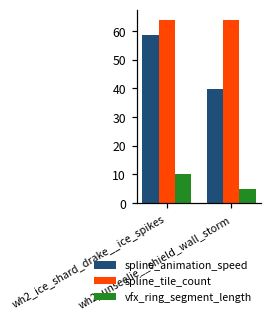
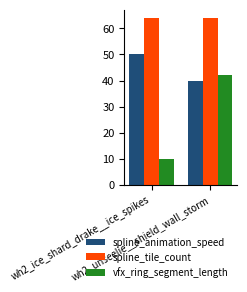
  {
    "spline_animation_speed": {
-     "wh2_ice_shard_drake__ice_spikes": 59,
+     "wh2_ice_shard_drake__ice_spikes": 50,
      "wh2_unseelie__shield_wall_storm": 40
    },
    "spline_tile_count": {
      "wh2_ice_shard_drake__ice_spikes": 64,
      "wh2_unseelie__shield_wall_storm": 64
    },
    "vfx_ring_segment_length": {
      "wh2_ice_shard_drake__ice_spikes": 10,
-     "wh2_unseelie__shield_wall_storm": 5
+     "wh2_unseelie__shield_wall_storm": 42
    }
  }
